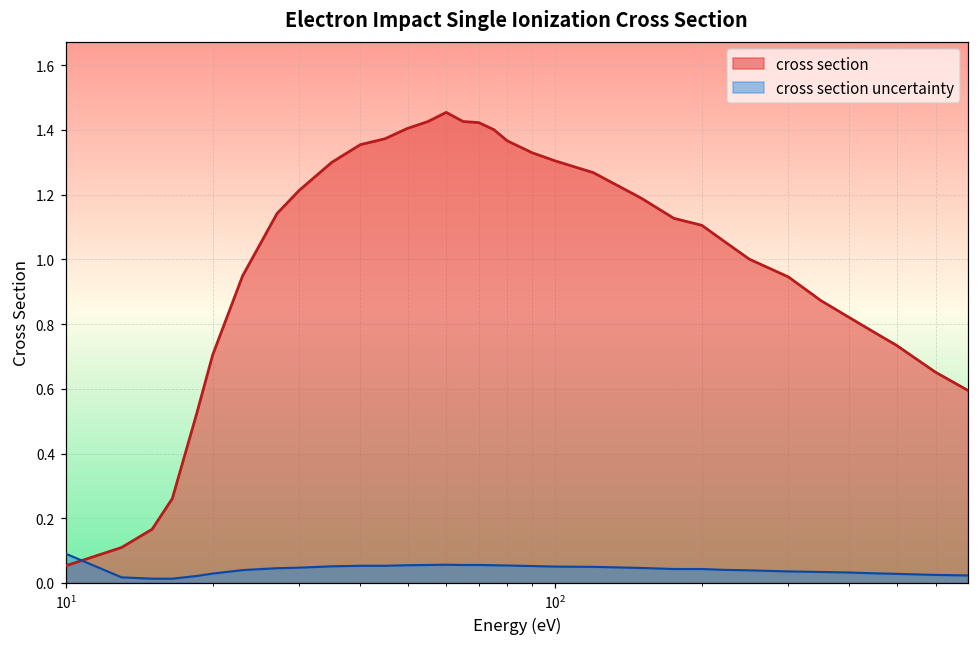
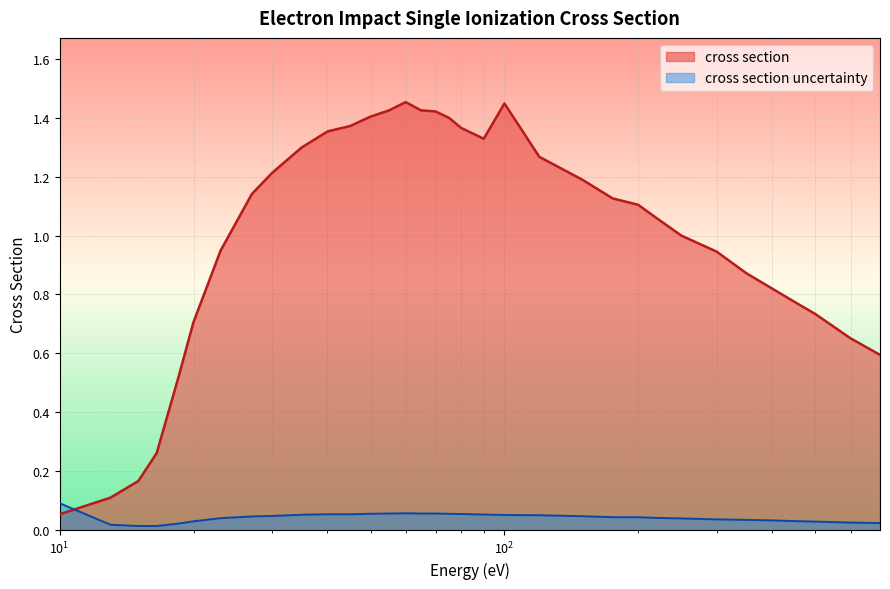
  {
    "cross section": {
      "10^1": 0.05,
-     "10^2": 1.30
+     "10^2": 1.45
    },
    "cross section uncertainty": {
      "10^1": 0.09,
      "10^2": 0.05
    }
  }
